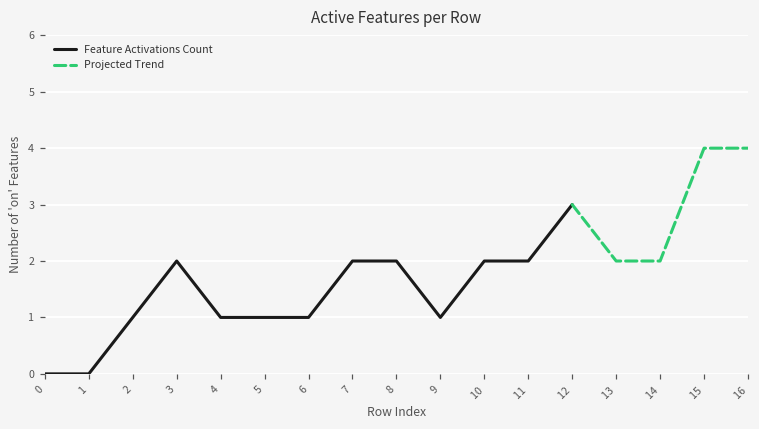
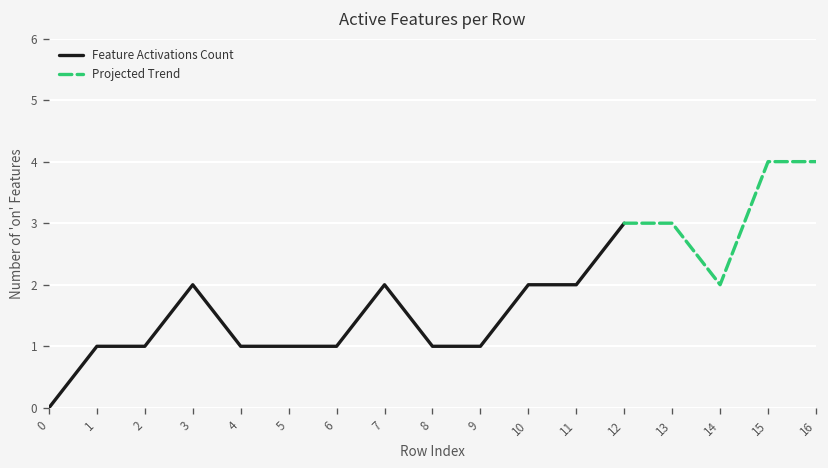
  {
    "Feature Activations Count": {
      "0": 0,
-     "1": 0,
+     "1": 1,
      "2": 1,
      "3": 2,
      "4": 1,
      "5": 1,
      "6": 1,
      "7": 2,
-     "8": 2,
+     "8": 1,
      "9": 1,
      "10": 2,
      "11": 2
    },
    "Projected Trend": {
-     "13": 2,
+     "13": 3,
      "14": 2,
      "15": 4,
      "16": 4
    }
  }
